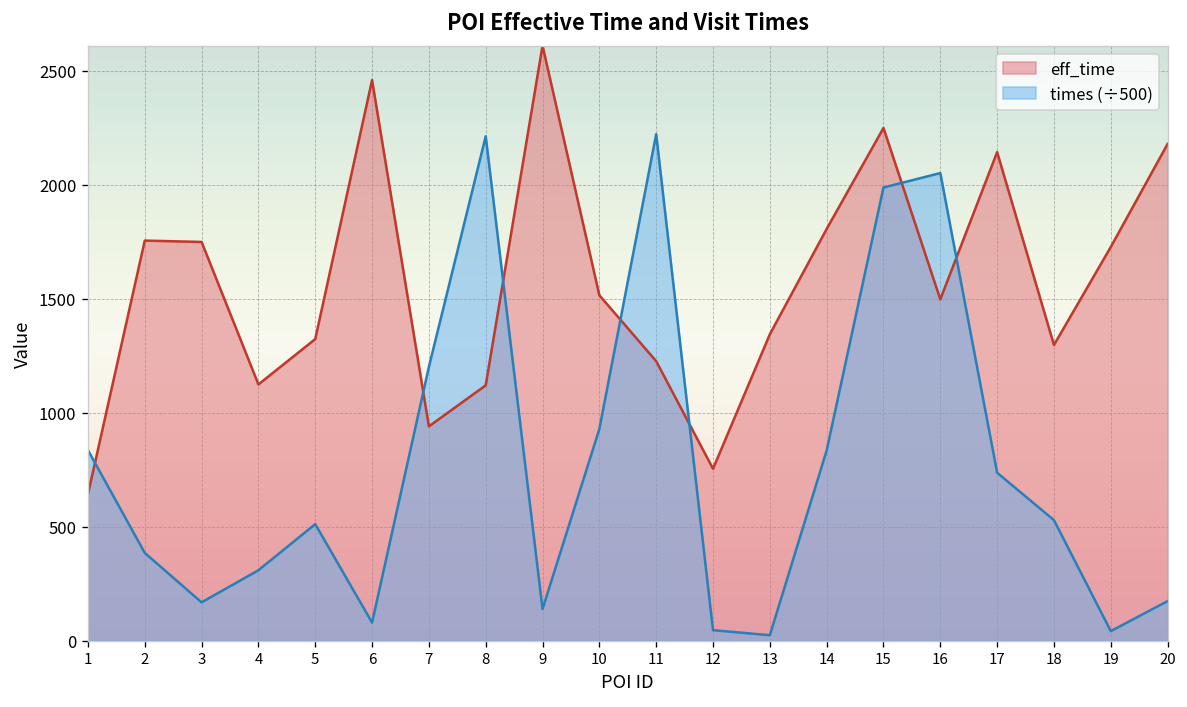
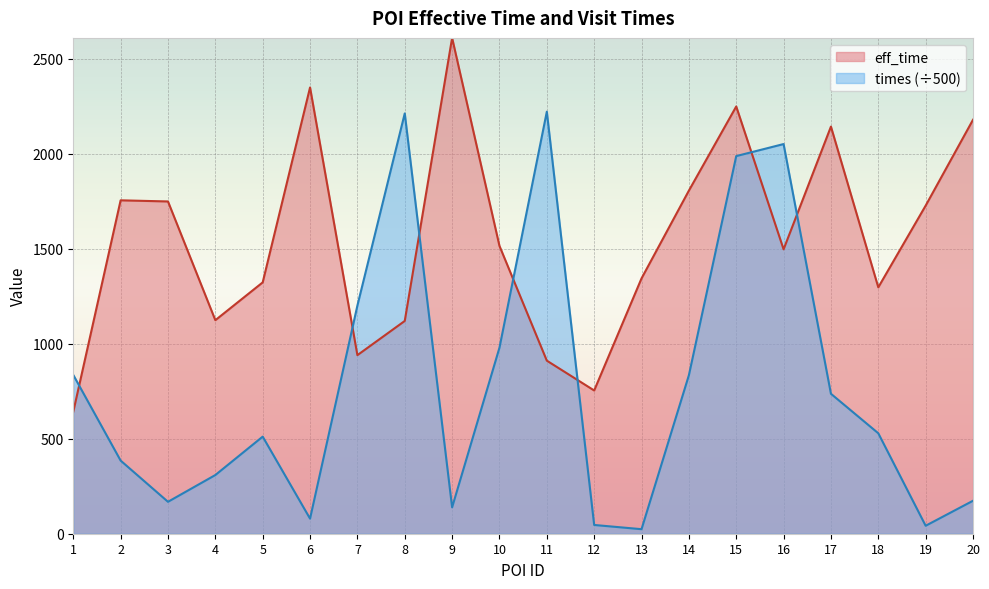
  {
    "eff_time": {
      "1": 640,
      "2": 1760,
      "3": 1750,
      "4": 1120,
      "5": 1320,
-     "6": 2460,
+     "6": 2350,
      "7": 940,
      "8": 1120,
      "9": 2610,
      "10": 1520,
-     "11": 1230,
+     "11": 910,
      "12": 750,
      "13": 1340,
      "14": 1810,
      "15": 2250,
      "16": 1500,
      "17": 2140,
      "18": 1300,
      "19": 1730,
      "20": 2180
    },
    "times (÷500)": {
      "1": 840,
      "2": 380,
      "3": 170,
      "4": 310,
      "5": 510,
      "6": 80,
      "7": 1200,
      "8": 2210,
      "9": 140,
-     "10": 930,
+     "10": 980,
      "11": 2220,
      "12": 50,
      "13": 20,
      "14": 830,
      "15": 1990,
      "16": 2050,
      "17": 740,
      "18": 530,
      "19": 40,
      "20": 170
    }
  }
